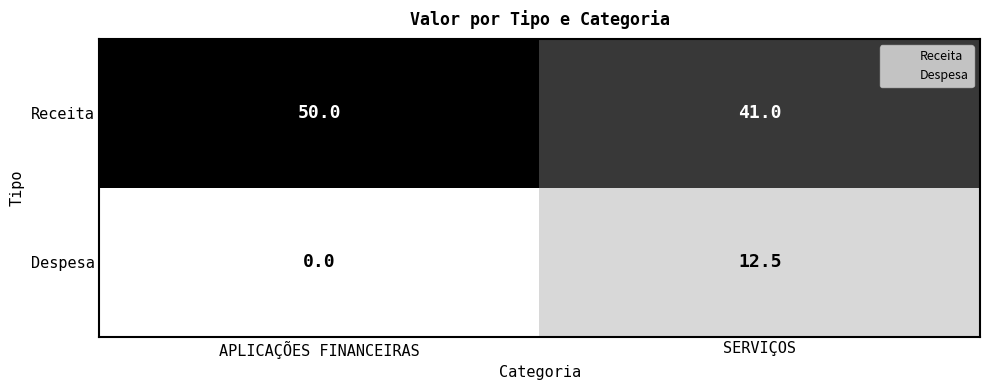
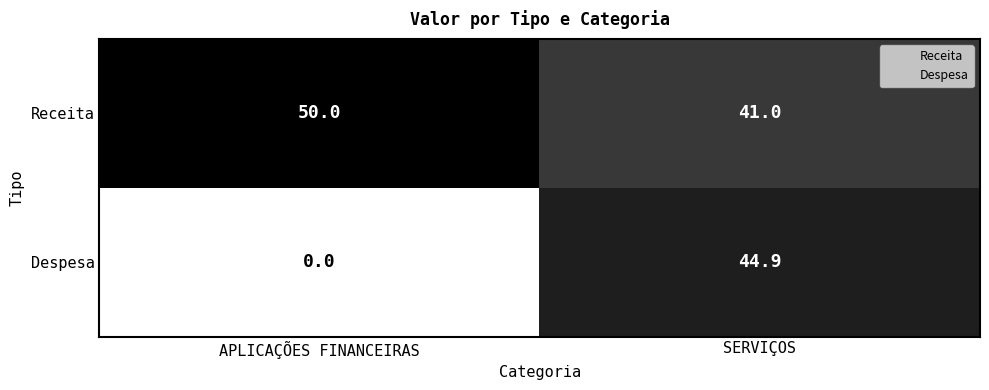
  {
    "Receita": {
      "APLICAÇÕES FINANCEIRAS": 50.0,
      "SERVIÇOS": 41.0
    },
    "Despesa": {
      "APLICAÇÕES FINANCEIRAS": 0.0,
-     "SERVIÇOS": 12.5
+     "SERVIÇOS": 44.9
    }
  }
